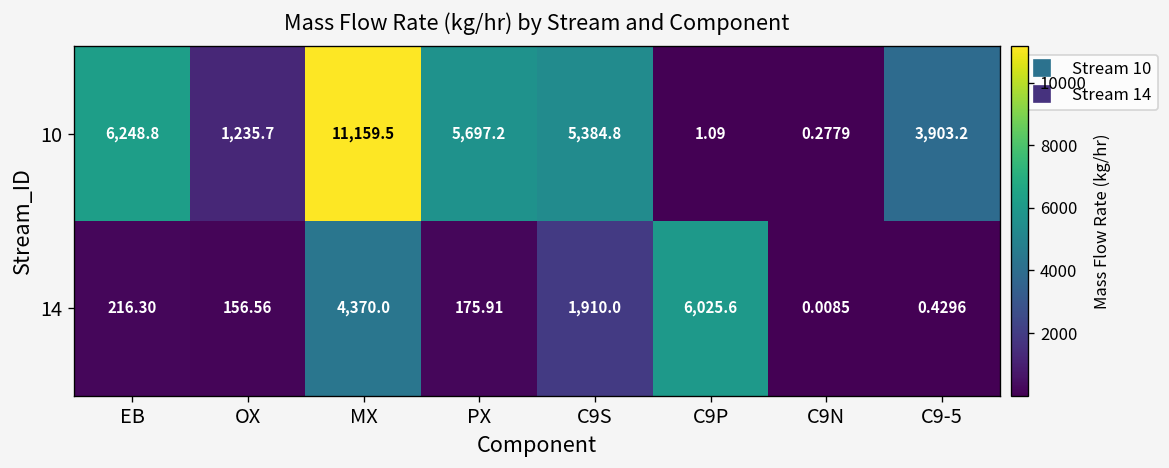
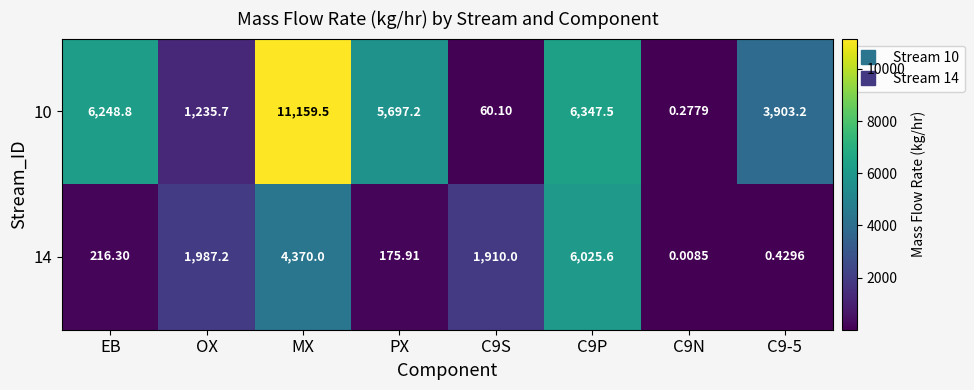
  {
    "10": {
      "EB": "6,248.8",
      "OX": "1,235.7",
      "MX": "11,159.5",
      "PX": "5,697.2",
-     "C9S": "5,384.8",
-     "C9P": "1.09",
+     "C9S": "60.10",
+     "C9P": "6,347.5",
      "C9N": "0.2779",
      "C9-5": "3,903.2"
    },
    "14": {
      "EB": "216.30",
-     "OX": "156.56",
+     "OX": "1,987.2",
      "MX": "4,370.0",
      "PX": "175.91",
      "C9S": "1,910.0",
      "C9P": "6,025.6",
      "C9N": "0.0085",
      "C9-5": "0.4296"
    }
  }
